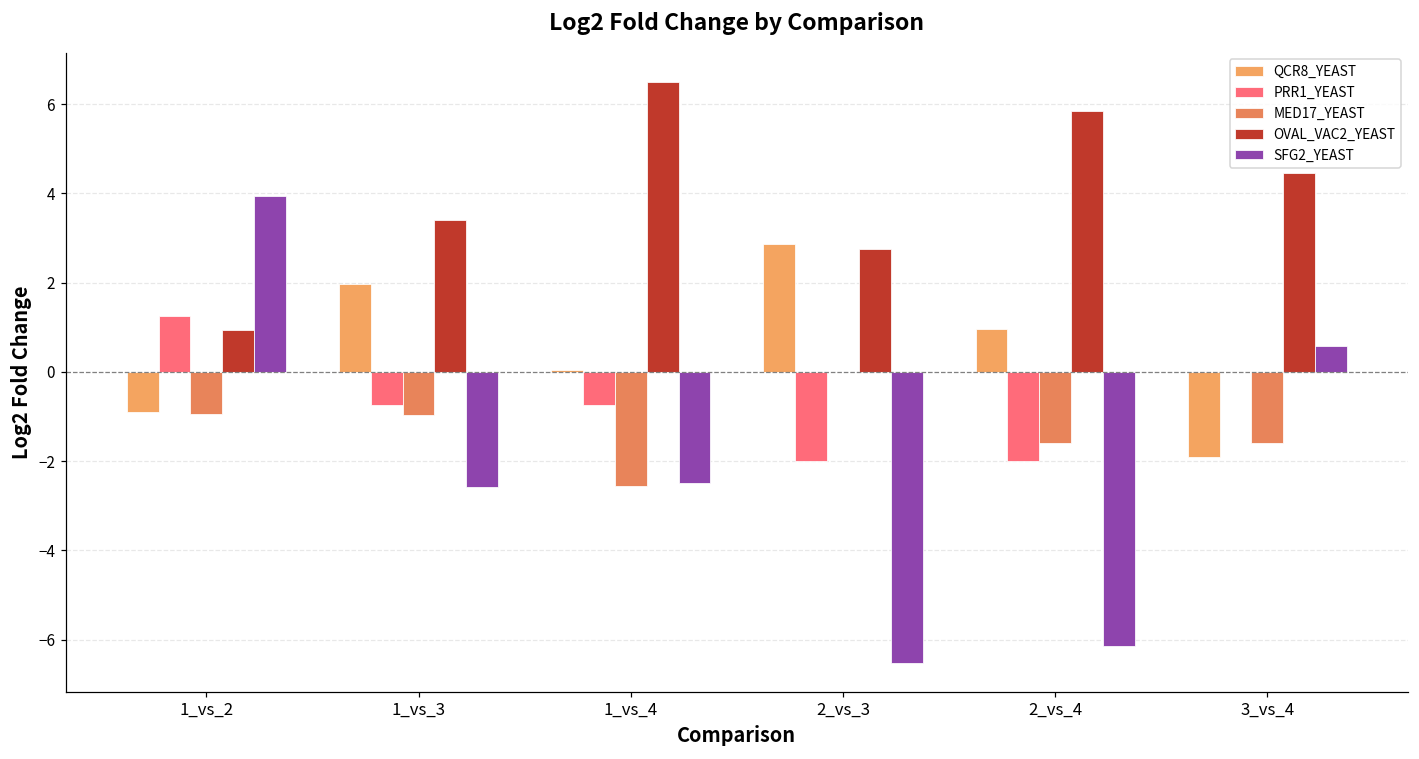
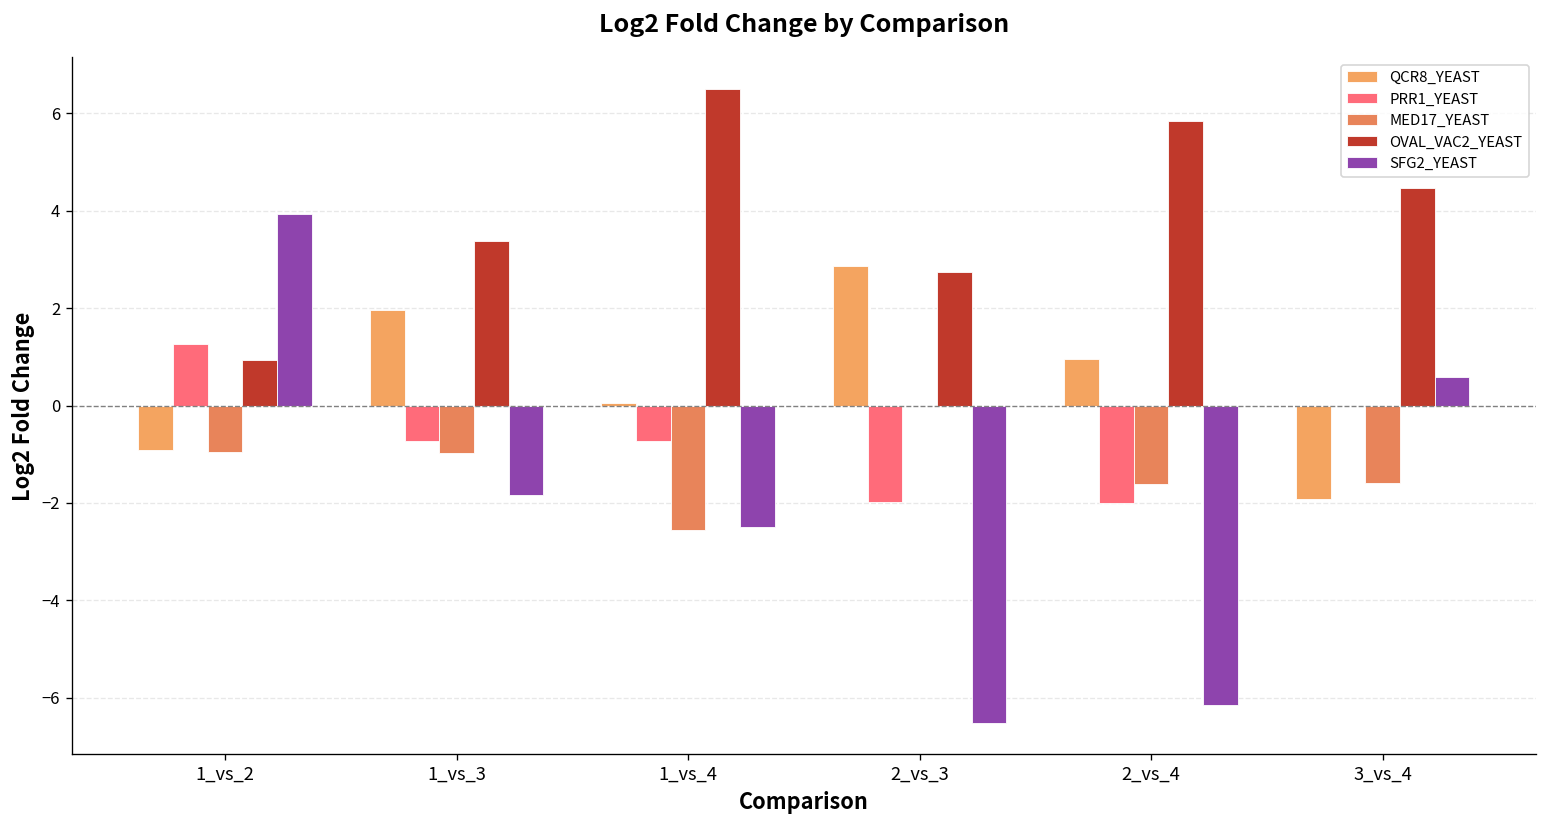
  {
    "OVAL_VAC2_YEAST": {
      "1_vs_2": 0.9,
      "1_vs_3": 3.4,
      "1_vs_4": 6.5,
      "2_vs_3": 2.7,
      "2_vs_4": 5.9,
      "3_vs_4": 4.5
    },
    "SFG2_YEAST": {
      "1_vs_2": 3.9,
-     "1_vs_3": -2.6,
+     "1_vs_3": -1.8,
      "1_vs_4": -2.5,
      "2_vs_3": -6.5,
      "2_vs_4": -6.2,
      "3_vs_4": 0.6
    }
  }
